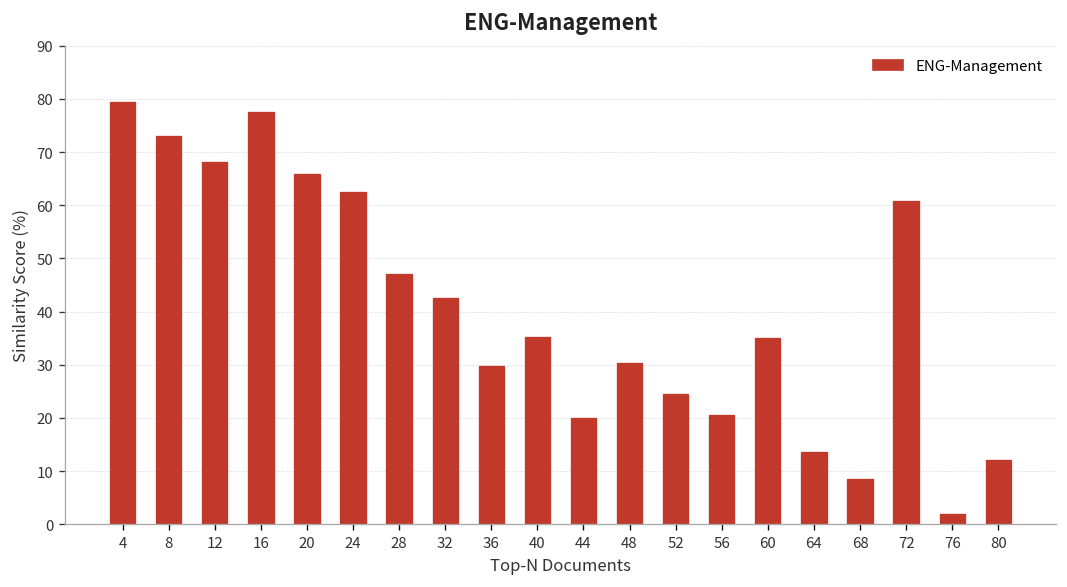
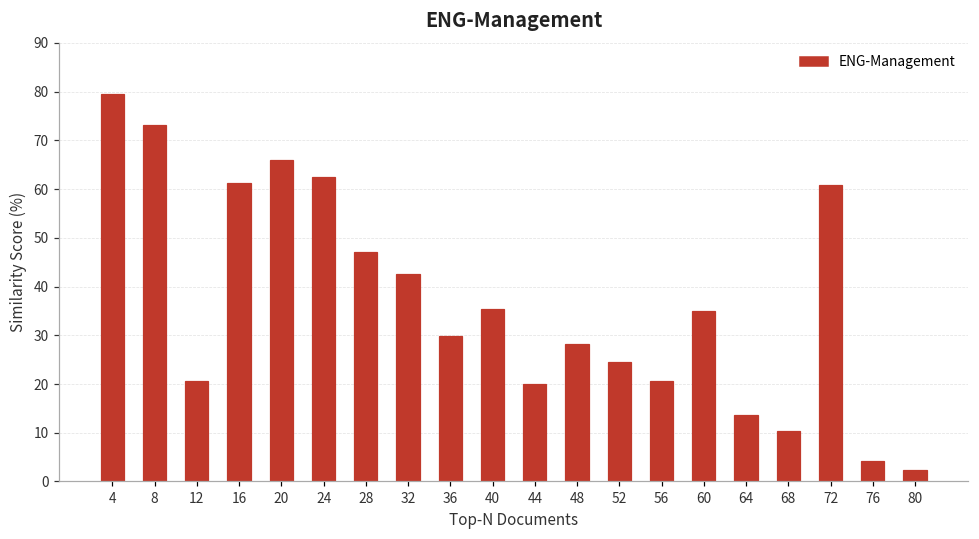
  {
    "4": 79,
    "8": 73,
-   "12": 68,
-   "16": 78,
+   "12": 21,
+   "16": 61,
    "20": 66,
    "24": 63,
    "28": 47,
    "32": 43,
    "36": 30,
    "40": 35,
    "44": 20,
-   "48": 30,
+   "48": 28,
    "52": 24,
    "56": 21,
    "60": 35,
    "64": 14,
-   "68": 9,
+   "68": 10,
    "72": 61,
-   "76": 2,
-   "80": 12
+   "76": 4,
+   "80": 2
  }
